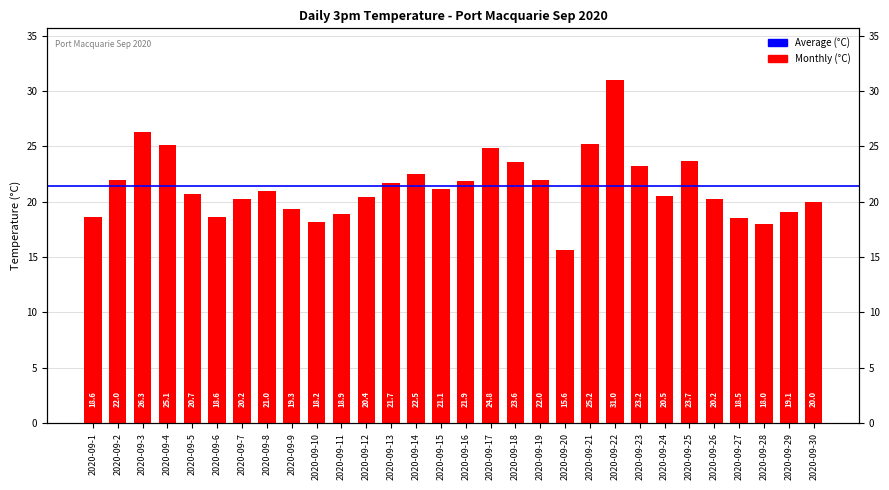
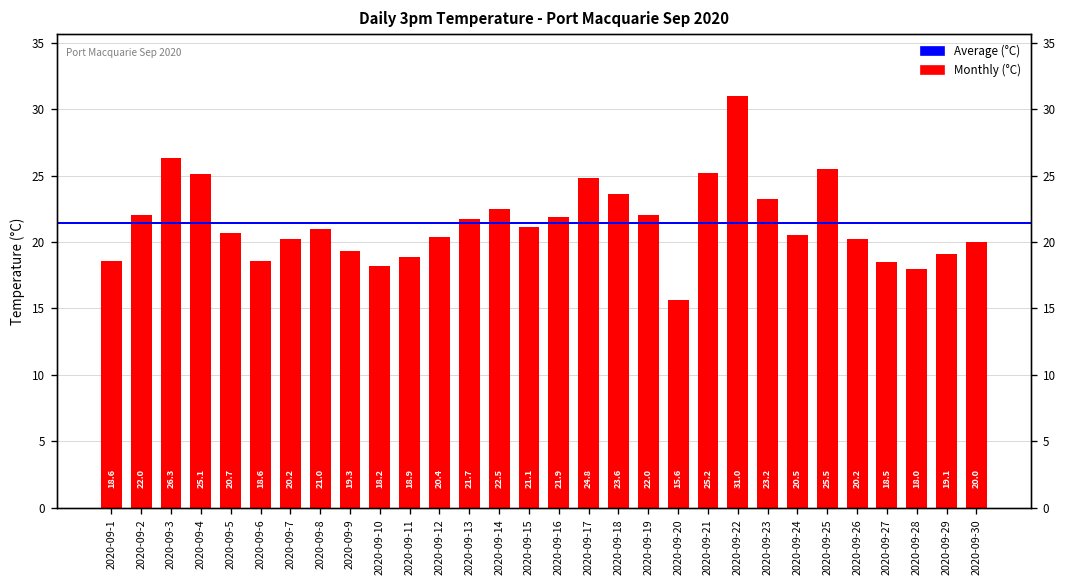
  {
    "2020-09-1": 18.6,
    "2020-09-2": 22.0,
    "2020-09-3": 26.3,
    "2020-09-4": 25.1,
    "2020-09-5": 20.7,
    "2020-09-6": 18.6,
    "2020-09-7": 20.2,
    "2020-09-8": 21.0,
    "2020-09-9": 19.3,
    "2020-09-10": 18.2,
    "2020-09-11": 18.9,
    "2020-09-12": 20.4,
    "2020-09-13": 21.7,
    "2020-09-14": 22.5,
    "2020-09-15": 21.1,
    "2020-09-16": 21.9,
    "2020-09-17": 24.8,
    "2020-09-18": 23.6,
    "2020-09-19": 22.0,
    "2020-09-20": 15.6,
    "2020-09-21": 25.2,
    "2020-09-22": 31.0,
    "2020-09-23": 23.2,
    "2020-09-24": 20.5,
-   "2020-09-25": 23.7,
+   "2020-09-25": 25.5,
    "2020-09-26": 20.2,
    "2020-09-27": 18.5,
    "2020-09-28": 18.0,
    "2020-09-29": 19.1,
    "2020-09-30": 20.0
  }
